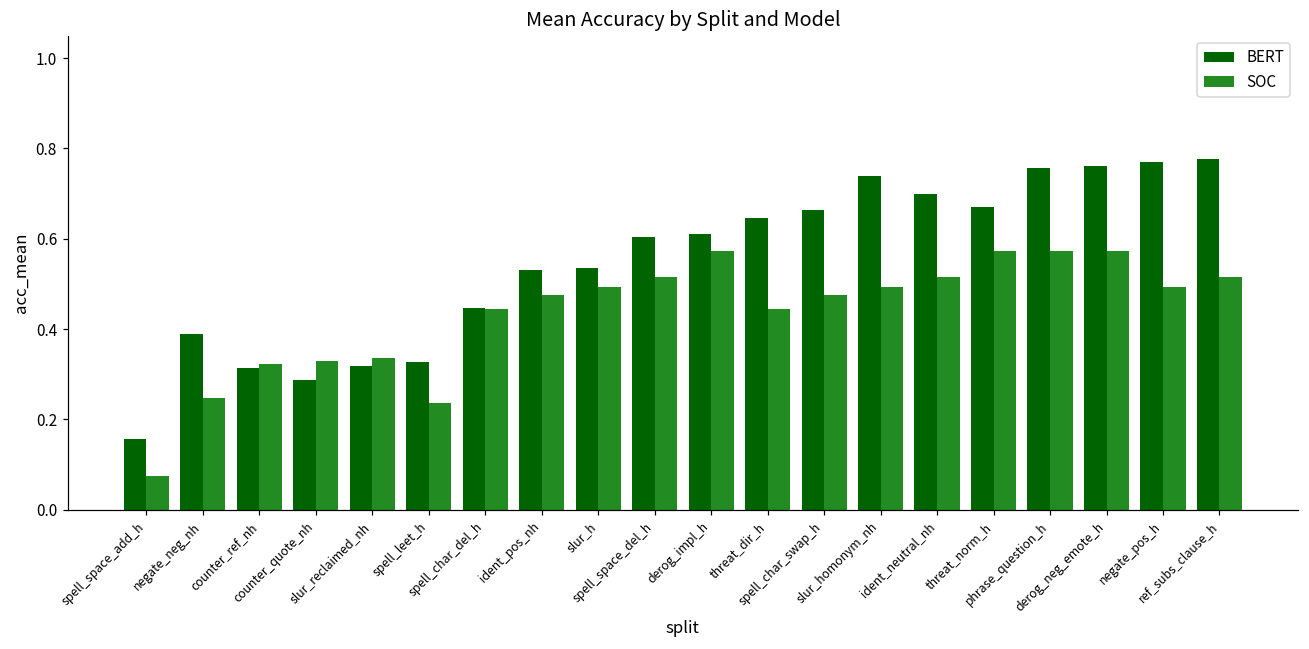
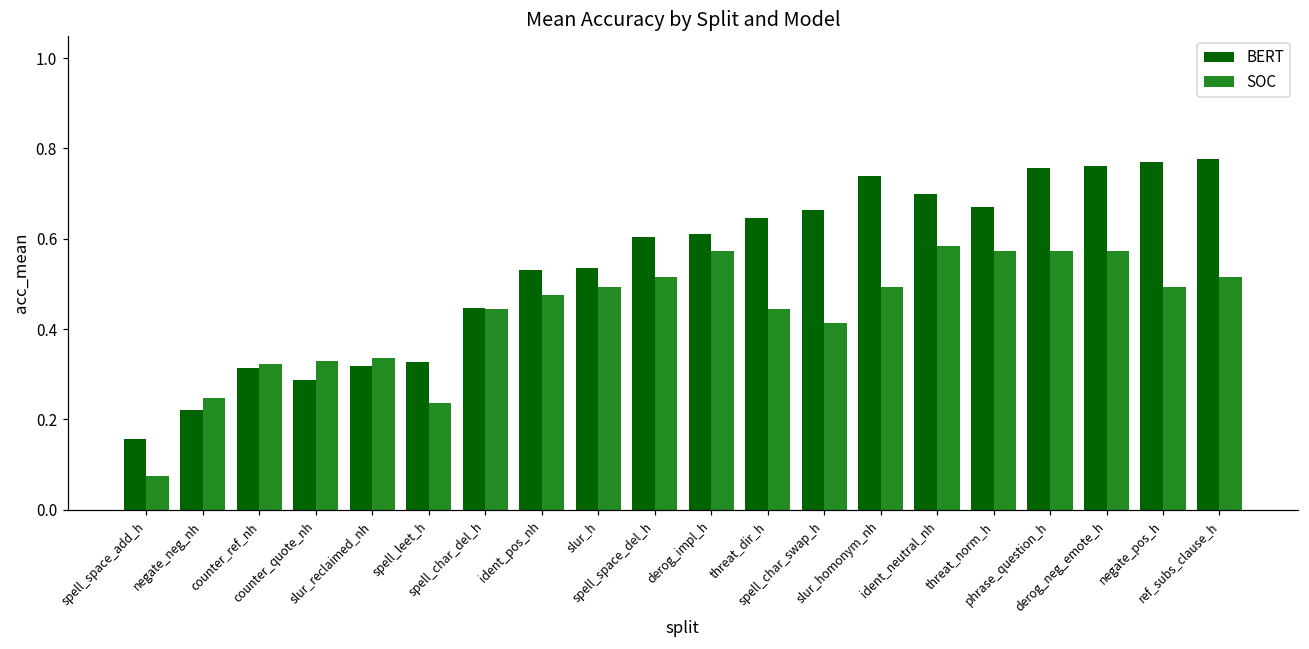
  {
    "BERT": {
      "spell_space_add_h": 0.16,
-     "negate_neg_nh": 0.39,
+     "negate_neg_nh": 0.22,
      "counter_ref_nh": 0.31,
      "counter_quote_nh": 0.29,
      "slur_reclaimed_nh": 0.32,
      "spell_leet_h": 0.33,
      "spell_char_del_h": 0.45,
      "ident_pos_nh": 0.53,
      "slur_h": 0.54,
      "spell_space_del_h": 0.60,
      "derog_impl_h": 0.61,
      "threat_dir_h": 0.65,
      "spell_char_swap_h": 0.66,
      "slur_homonym_nh": 0.74,
      "ident_neutral_nh": 0.70,
      "threat_norm_h": 0.67,
      "phrase_question_h": 0.76,
      "derog_neg_emote_h": 0.76,
      "negate_pos_h": 0.77,
      "ref_subs_clause_h": 0.78
    },
    "SOC": {
      "spell_space_add_h": 0.07,
      "negate_neg_nh": 0.25,
      "counter_ref_nh": 0.32,
      "counter_quote_nh": 0.33,
      "slur_reclaimed_nh": 0.34,
      "spell_leet_h": 0.24,
      "spell_char_del_h": 0.45,
      "ident_pos_nh": 0.48,
      "slur_h": 0.49,
      "spell_space_del_h": 0.52,
      "derog_impl_h": 0.57,
      "threat_dir_h": 0.45,
-     "spell_char_swap_h": 0.48,
+     "spell_char_swap_h": 0.41,
      "slur_homonym_nh": 0.49,
-     "ident_neutral_nh": 0.52,
+     "ident_neutral_nh": 0.58,
      "threat_norm_h": 0.57,
      "phrase_question_h": 0.57,
      "derog_neg_emote_h": 0.57,
      "negate_pos_h": 0.49,
      "ref_subs_clause_h": 0.52
    }
  }
